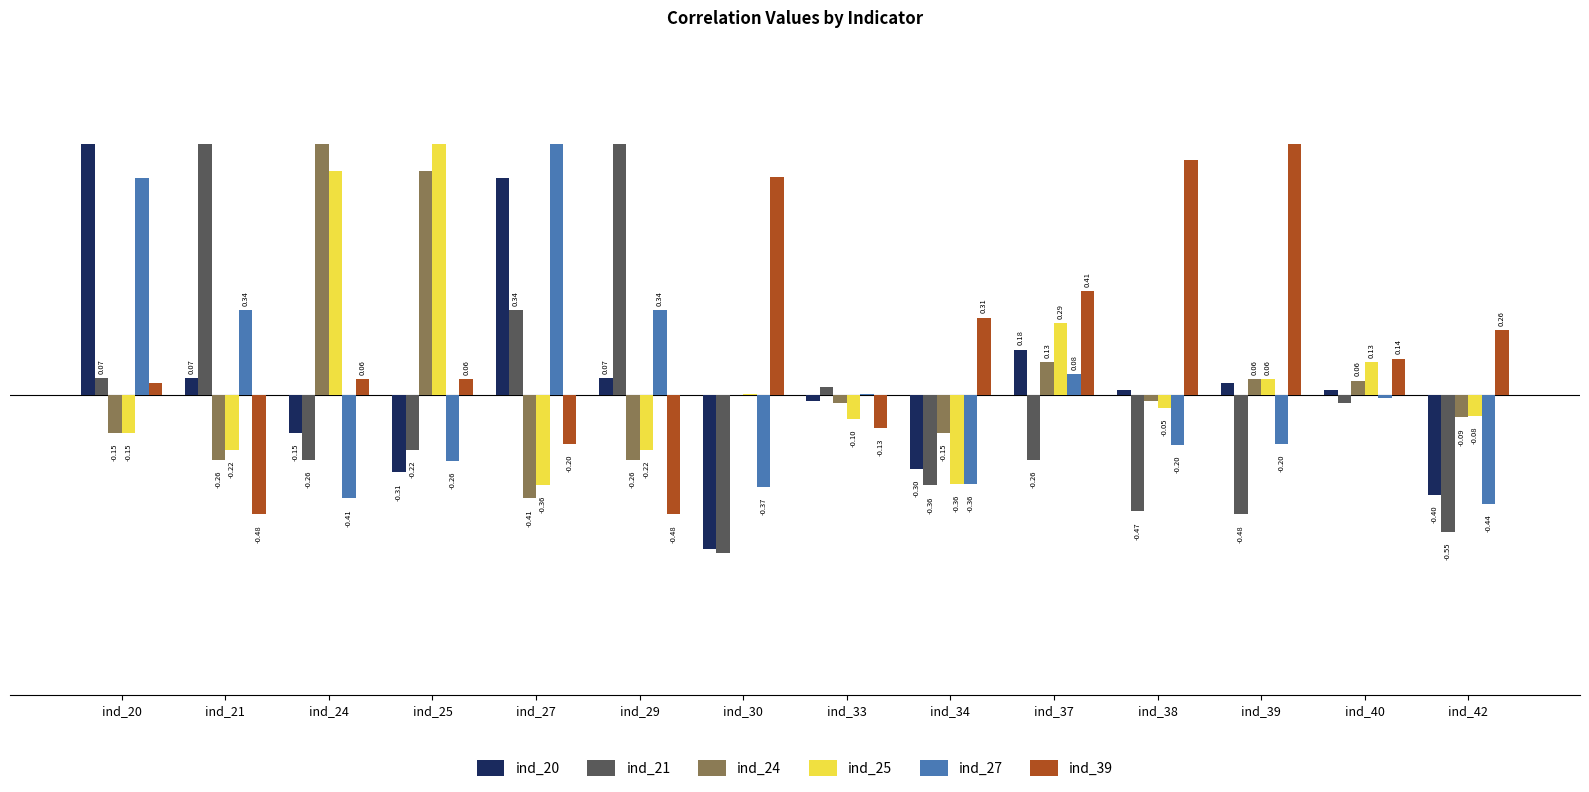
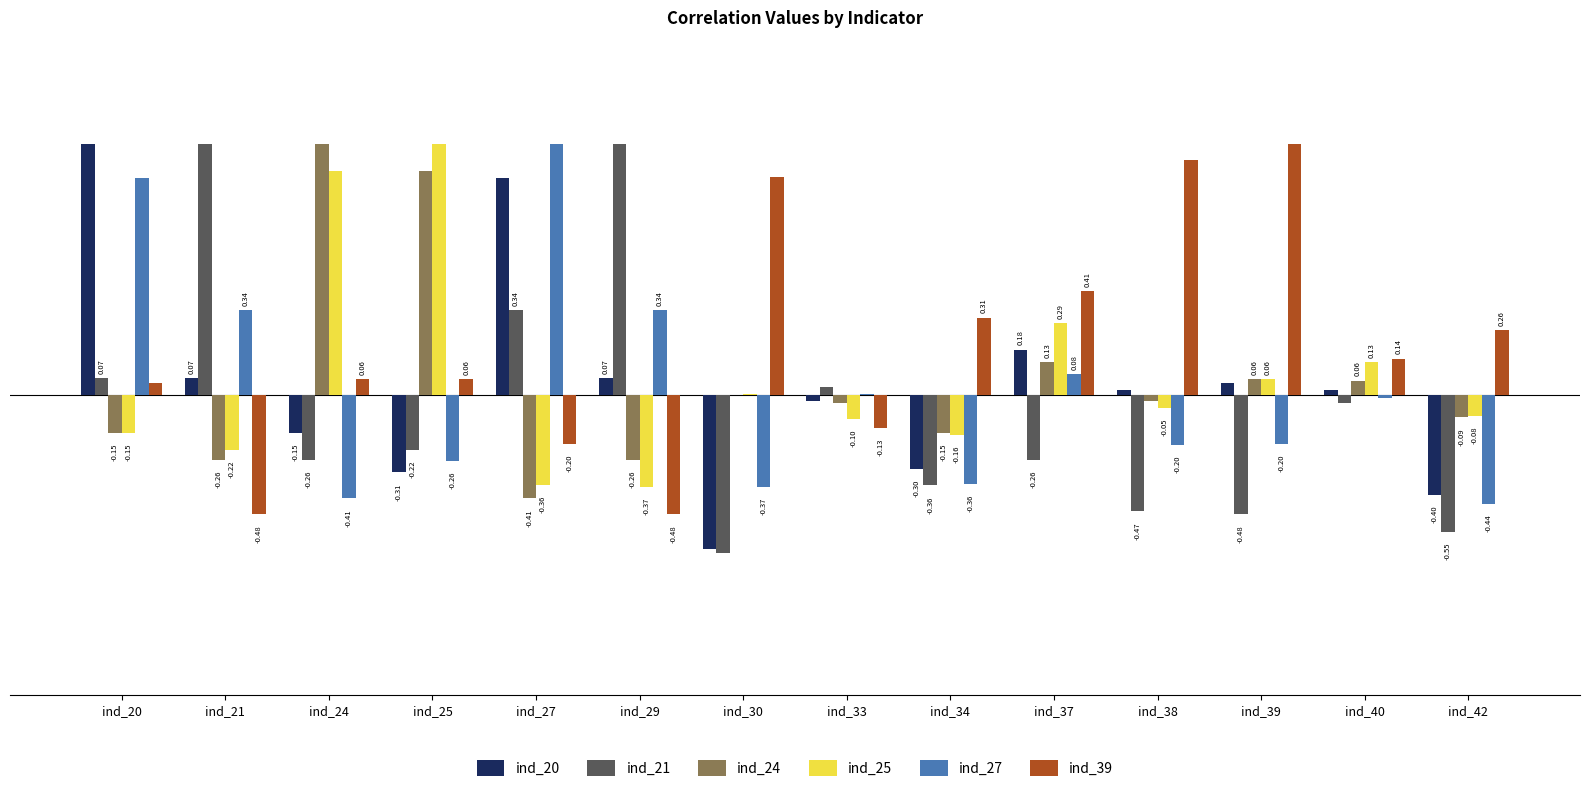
  {
    "ind_20": {
      "ind_21": 0.07,
      "ind_24": -0.15,
      "ind_25": -0.31,
      "ind_29": 0.07,
      "ind_34": -0.30,
      "ind_37": 0.18,
      "ind_42": -0.40
    },
    "ind_25": {
      "ind_20": -0.15,
      "ind_21": -0.22,
      "ind_27": -0.36,
-     "ind_29": -0.22,
+     "ind_29": -0.37,
      "ind_33": -0.10,
-     "ind_34": -0.36,
+     "ind_34": -0.16,
      "ind_37": 0.29,
      "ind_38": -0.05,
      "ind_39": 0.06,
      "ind_40": 0.13,
      "ind_42": -0.08
    },
    "ind_27": {
      "ind_21": 0.34,
      "ind_24": -0.41,
      "ind_25": -0.26,
      "ind_29": 0.34,
      "ind_30": -0.37,
      "ind_34": -0.36,
      "ind_37": 0.08,
      "ind_38": -0.20,
      "ind_39": -0.20,
      "ind_42": -0.44
    },
    "ind_39": {
      "ind_21": -0.48,
      "ind_24": 0.06,
      "ind_25": 0.06,
      "ind_27": -0.20,
      "ind_29": -0.48,
      "ind_33": -0.13,
      "ind_34": 0.31,
      "ind_37": 0.41,
      "ind_40": 0.14,
      "ind_42": 0.26
    }
  }
